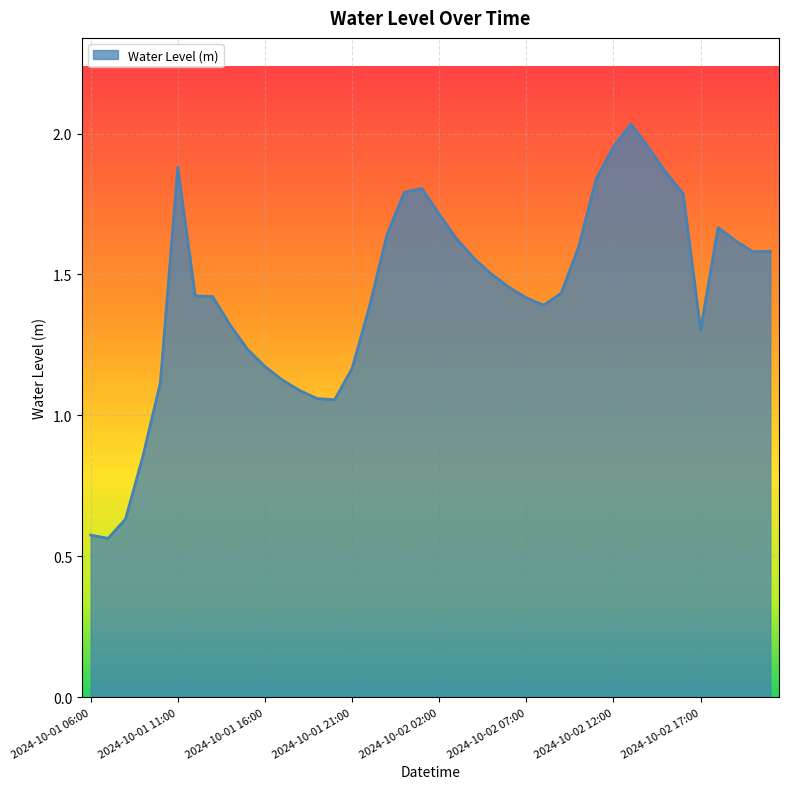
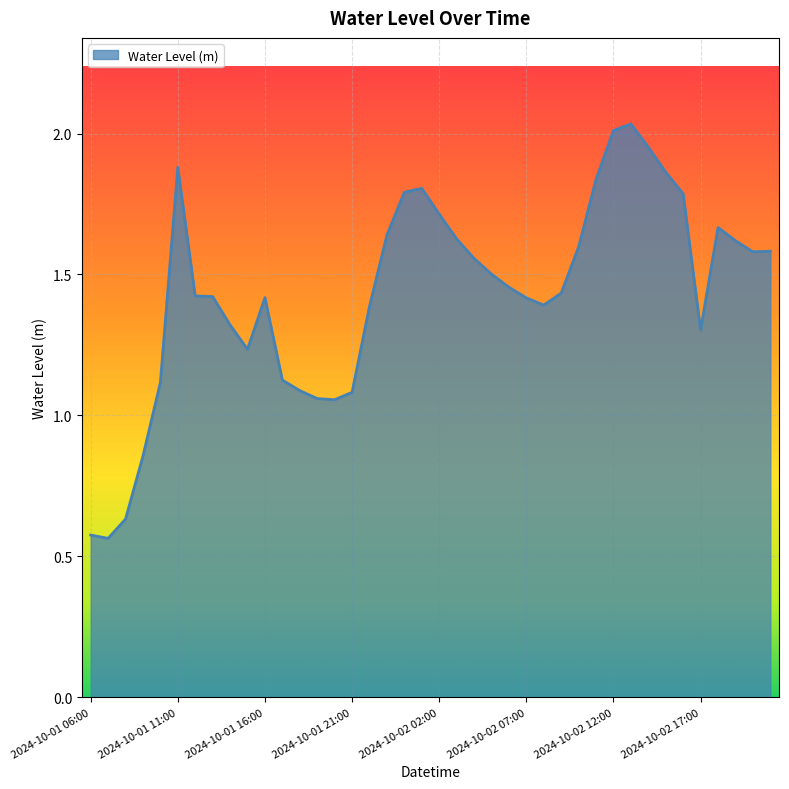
  {
    "2024-10-01 06:00": 0.58,
    "2024-10-01 11:00": 1.88,
-   "2024-10-01 16:00": 1.17,
-   "2024-10-01 21:00": 1.17,
+   "2024-10-01 16:00": 1.42,
+   "2024-10-01 21:00": 1.08,
    "2024-10-02 02:00": 1.71,
    "2024-10-02 07:00": 1.42,
-   "2024-10-02 12:00": 1.95,
+   "2024-10-02 12:00": 2.01,
    "2024-10-02 17:00": 1.30
  }
